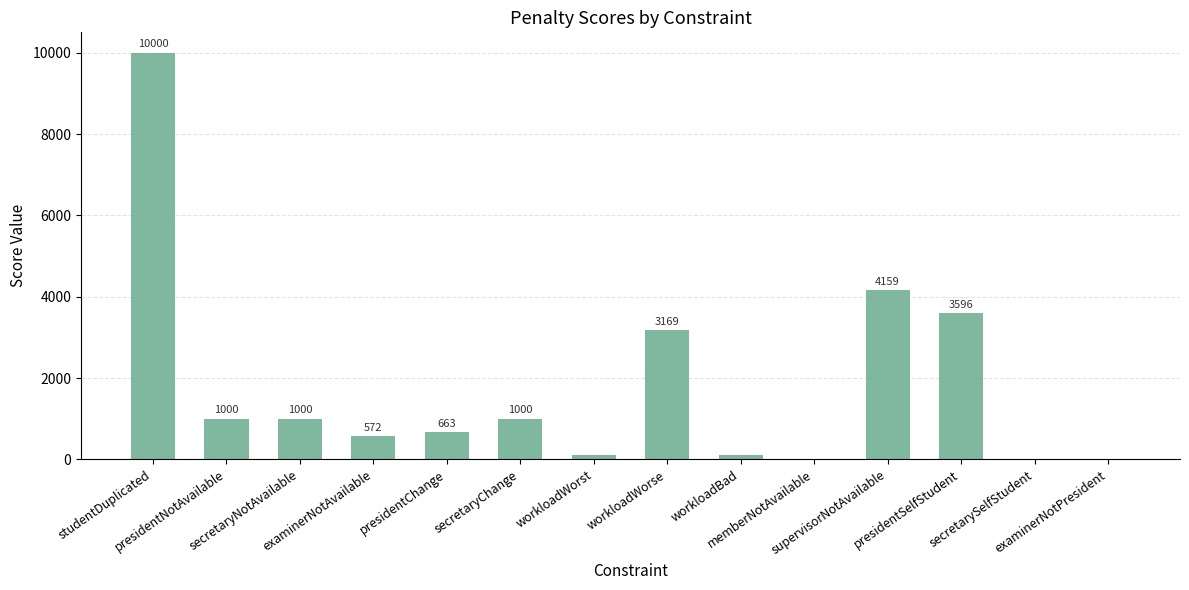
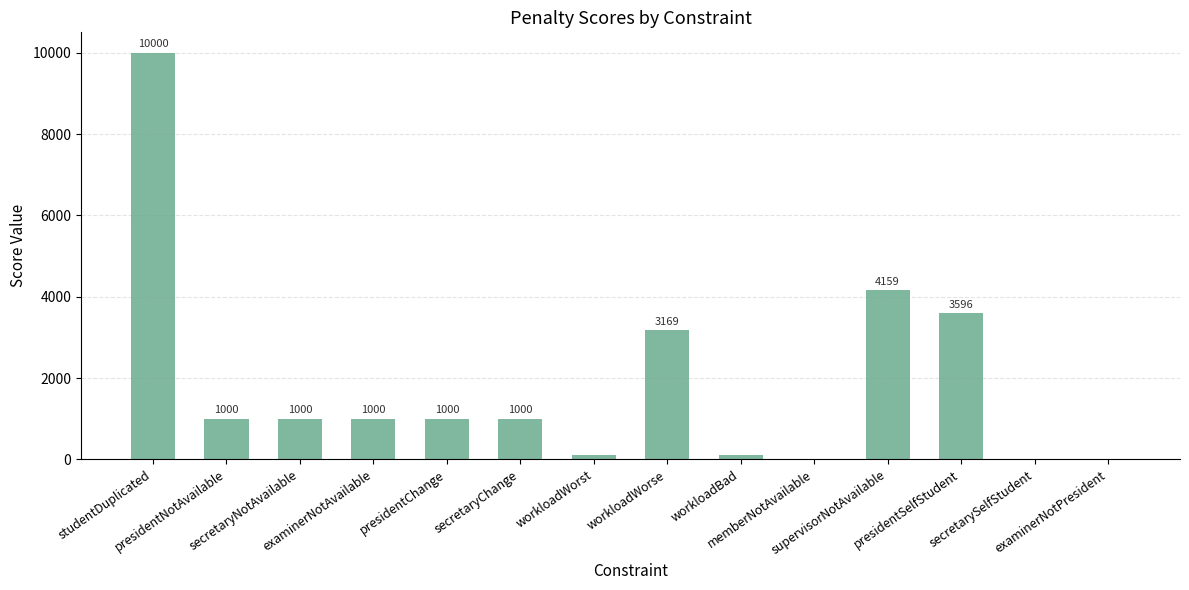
  {
    "studentDuplicated": 10000,
    "presidentNotAvailable": 1000,
    "secretaryNotAvailable": 1000,
-   "examinerNotAvailable": 572,
-   "presidentChange": 663,
+   "examinerNotAvailable": 1000,
+   "presidentChange": 1000,
    "secretaryChange": 1000,
    "workloadWorse": 3169,
    "supervisorNotAvailable": 4159,
    "presidentSelfStudent": 3596
  }
